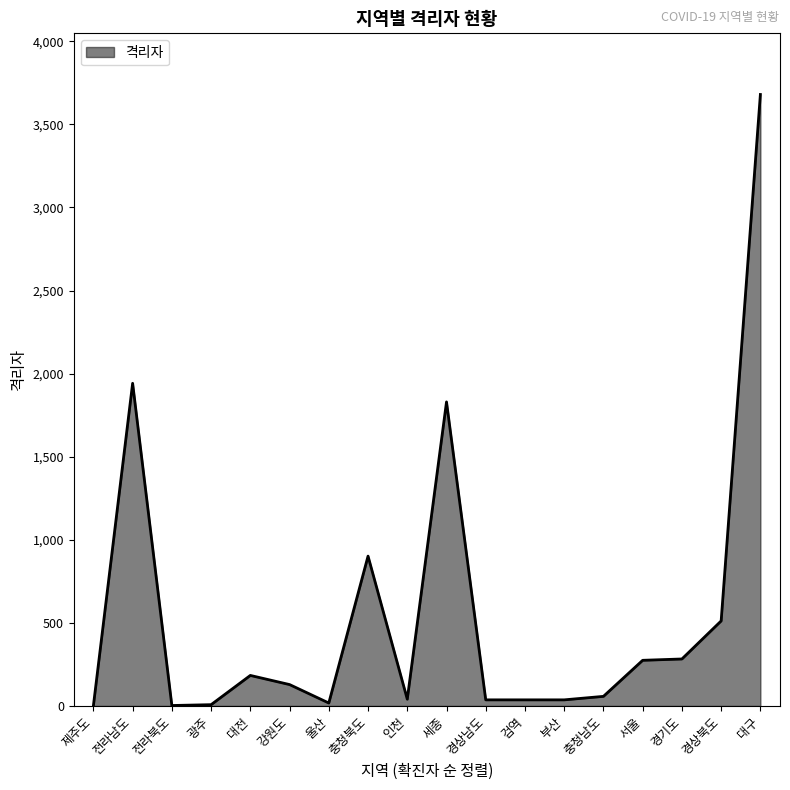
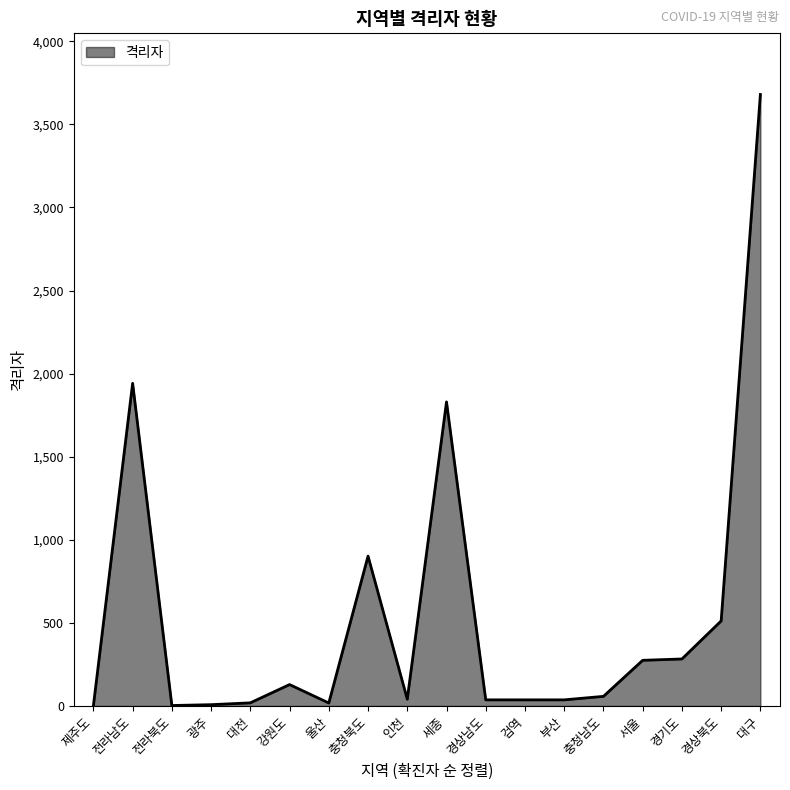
  {
    "제주도": "0",
    "전라남도": "1,940",
    "전라북도": "0",
    "광주": "10",
-   "대전": "180",
+   "대전": "20",
    "강원도": "130",
    "울산": "20",
    "충청북도": "900",
    "인천": "40",
    "세종": "1,830",
    "경상남도": "40",
    "검역": "40",
    "부산": "40",
    "충청남도": "60",
    "서울": "280",
    "경기도": "280",
    "경상북도": "510",
    "대구": "3,680"
  }
